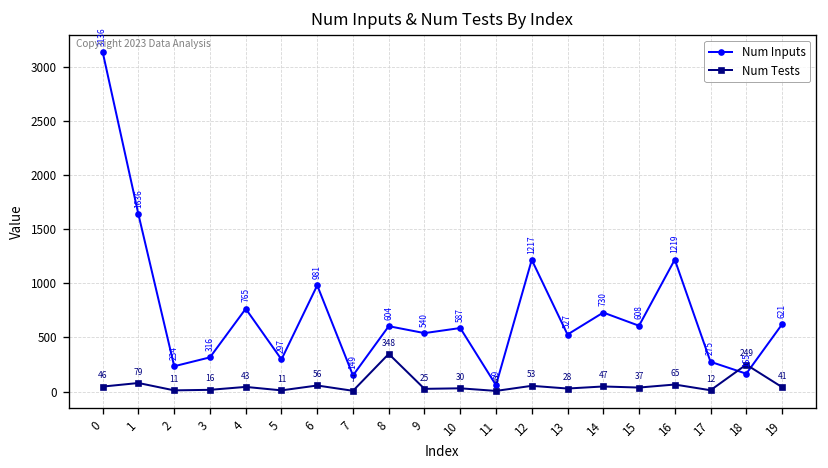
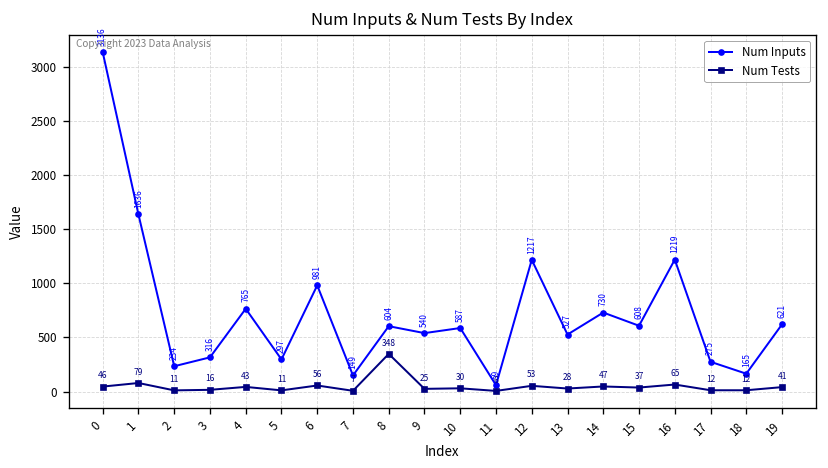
  {
    "Num Inputs": {
      "1": 1636,
      "2": 234,
      "3": 316,
      "4": 765,
      "5": 297,
      "6": 981,
      "7": 149,
      "8": 604,
      "9": 540,
      "10": 587,
      "12": 1217,
      "13": 527,
      "14": 730,
      "15": 608,
      "16": 1219,
      "17": 275,
      "18": 165,
      "19": 621
    },
    "Num Tests": {
      "0": 46,
      "1": 79,
      "2": 11,
      "3": 16,
      "4": 43,
      "5": 11,
      "6": 56,
      "8": 348,
      "9": 25,
      "10": 30,
      "12": 53,
      "13": 28,
      "14": 47,
      "15": 37,
      "16": 65,
      "17": 12,
-     "18": 249,
+     "18": 12,
      "19": 41
    }
  }
